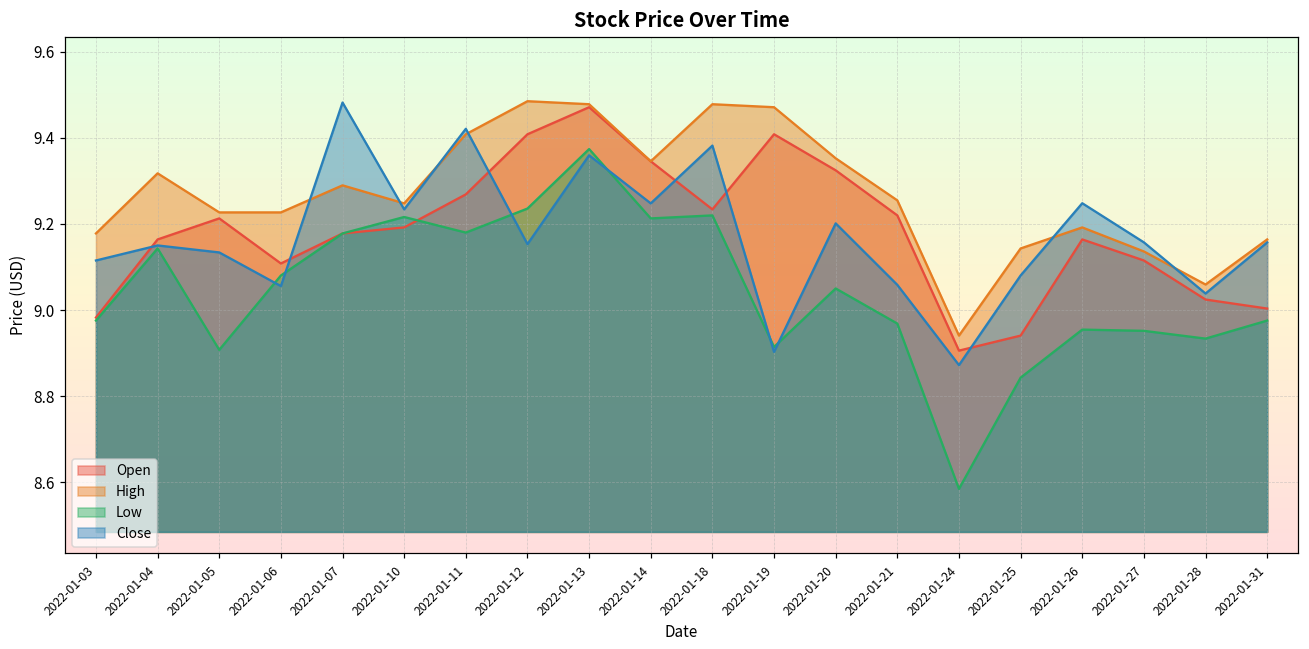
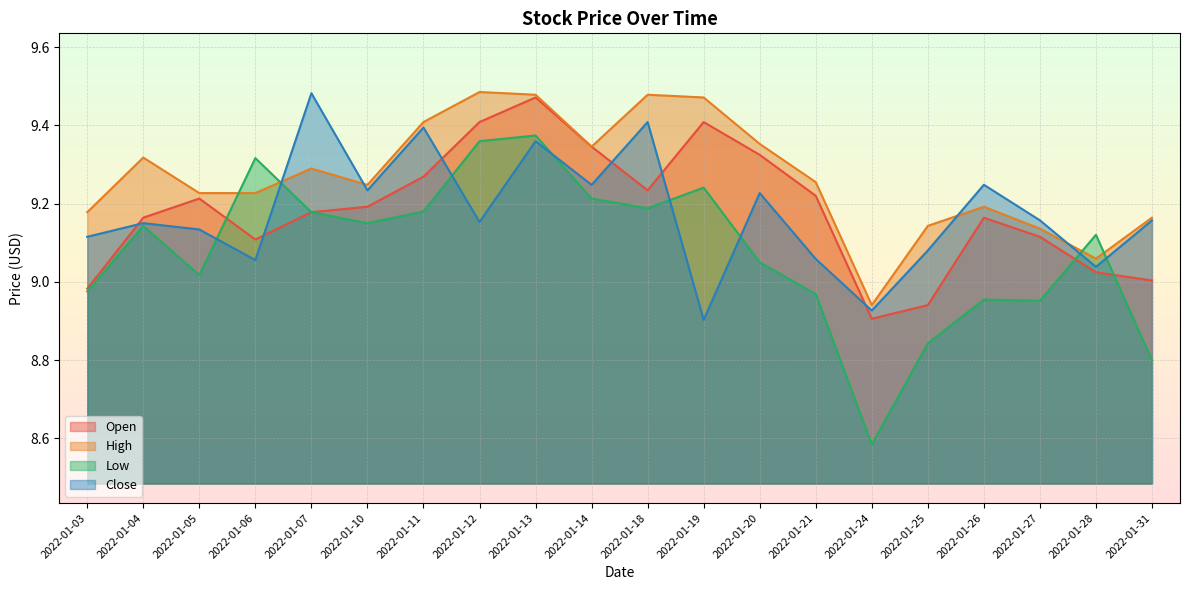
  {
    "Low": {
      "2022-01-03": 8.98,
      "2022-01-04": 9.14,
-     "2022-01-05": 8.91,
-     "2022-01-06": 9.08,
-     "2022-01-10": 9.22,
+     "2022-01-05": 9.02,
+     "2022-01-06": 9.32,
+     "2022-01-10": 9.15,
      "2022-01-11": 9.18,
-     "2022-01-12": 9.24,
+     "2022-01-12": 9.36,
      "2022-01-13": 9.37,
      "2022-01-14": 9.21,
-     "2022-01-18": 9.22,
-     "2022-01-19": 8.91,
+     "2022-01-18": 9.19,
+     "2022-01-19": 9.24,
      "2022-01-20": 9.05,
      "2022-01-21": 8.97,
      "2022-01-24": 8.58,
      "2022-01-25": 8.84,
      "2022-01-26": 8.95,
      "2022-01-27": 8.95,
-     "2022-01-28": 8.93,
-     "2022-01-31": 8.98
+     "2022-01-28": 9.12,
+     "2022-01-31": 8.80
    },
    "Close": {
      "2022-01-03": 9.12,
      "2022-01-04": 9.15,
      "2022-01-05": 9.13,
      "2022-01-06": 9.06,
      "2022-01-07": 9.48,
      "2022-01-10": 9.23,
-     "2022-01-11": 9.42,
+     "2022-01-11": 9.39,
      "2022-01-12": 9.15,
      "2022-01-13": 9.36,
      "2022-01-14": 9.25,
-     "2022-01-18": 9.38,
+     "2022-01-18": 9.41,
      "2022-01-19": 8.90,
-     "2022-01-20": 9.20,
+     "2022-01-20": 9.23,
      "2022-01-21": 9.06,
-     "2022-01-24": 8.87,
+     "2022-01-24": 8.93,
      "2022-01-25": 9.08,
      "2022-01-26": 9.25,
      "2022-01-27": 9.16,
      "2022-01-28": 9.04,
      "2022-01-31": 9.16
    }
  }
